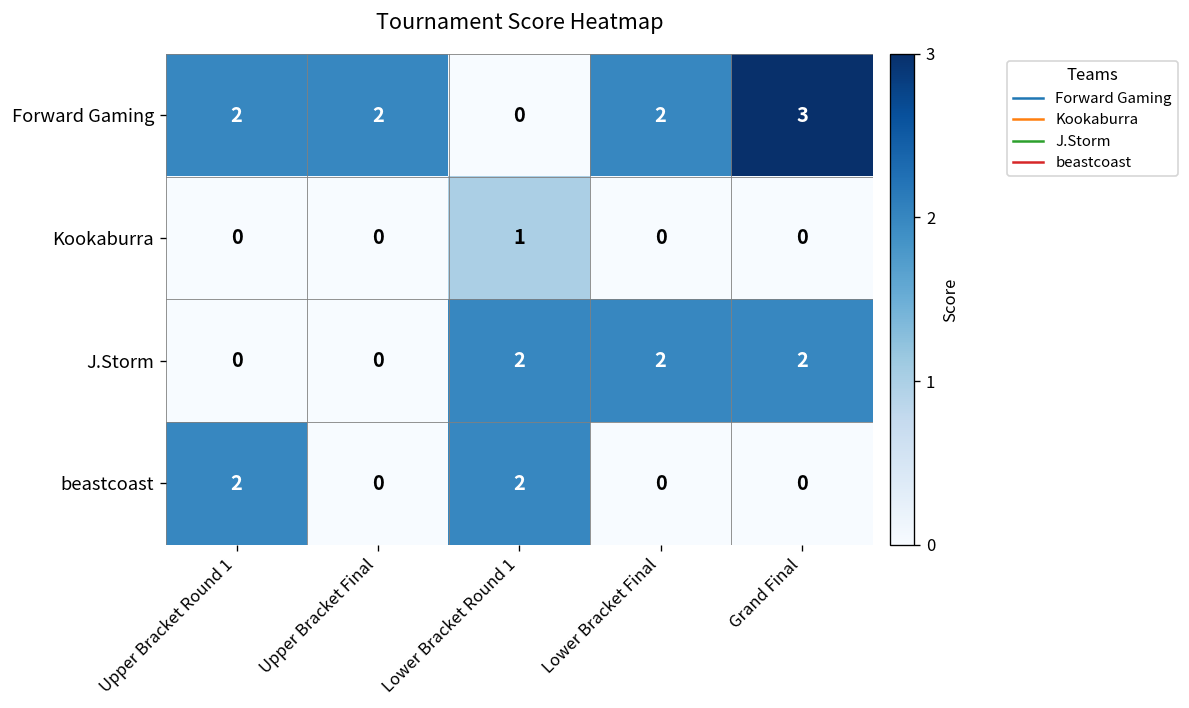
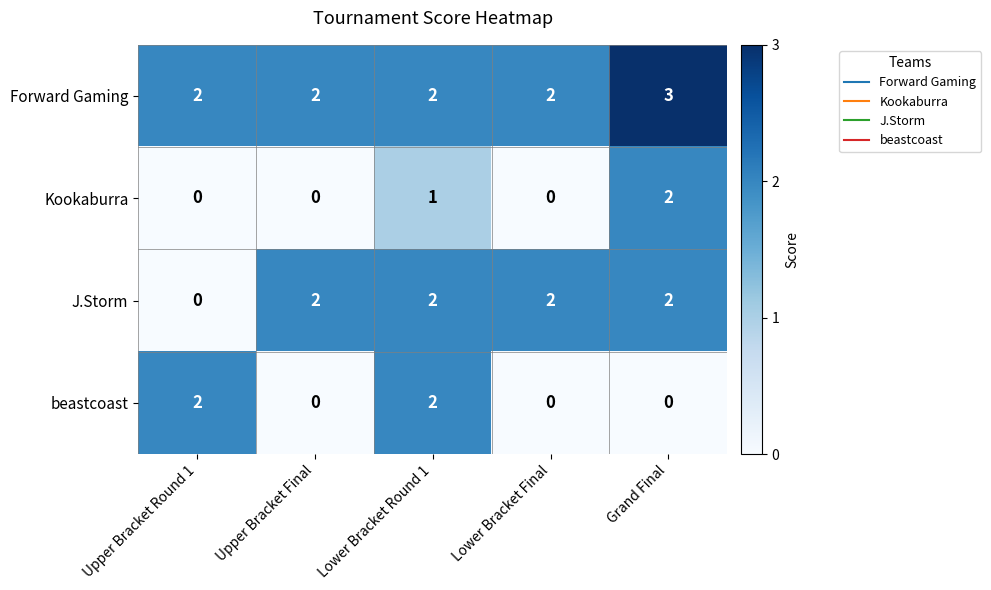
  {
    "Forward Gaming": {
      "Upper Bracket Round 1": 2,
      "Upper Bracket Final": 2,
-     "Lower Bracket Round 1": 0,
+     "Lower Bracket Round 1": 2,
      "Lower Bracket Final": 2,
      "Grand Final": 3
    },
    "Kookaburra": {
      "Upper Bracket Round 1": 0,
      "Upper Bracket Final": 0,
      "Lower Bracket Round 1": 1,
      "Lower Bracket Final": 0,
-     "Grand Final": 0
+     "Grand Final": 2
    },
    "J.Storm": {
      "Upper Bracket Round 1": 0,
-     "Upper Bracket Final": 0,
+     "Upper Bracket Final": 2,
      "Lower Bracket Round 1": 2,
      "Lower Bracket Final": 2,
      "Grand Final": 2
    },
    "beastcoast": {
      "Upper Bracket Round 1": 2,
      "Upper Bracket Final": 0,
      "Lower Bracket Round 1": 2,
      "Lower Bracket Final": 0,
      "Grand Final": 0
    }
  }
